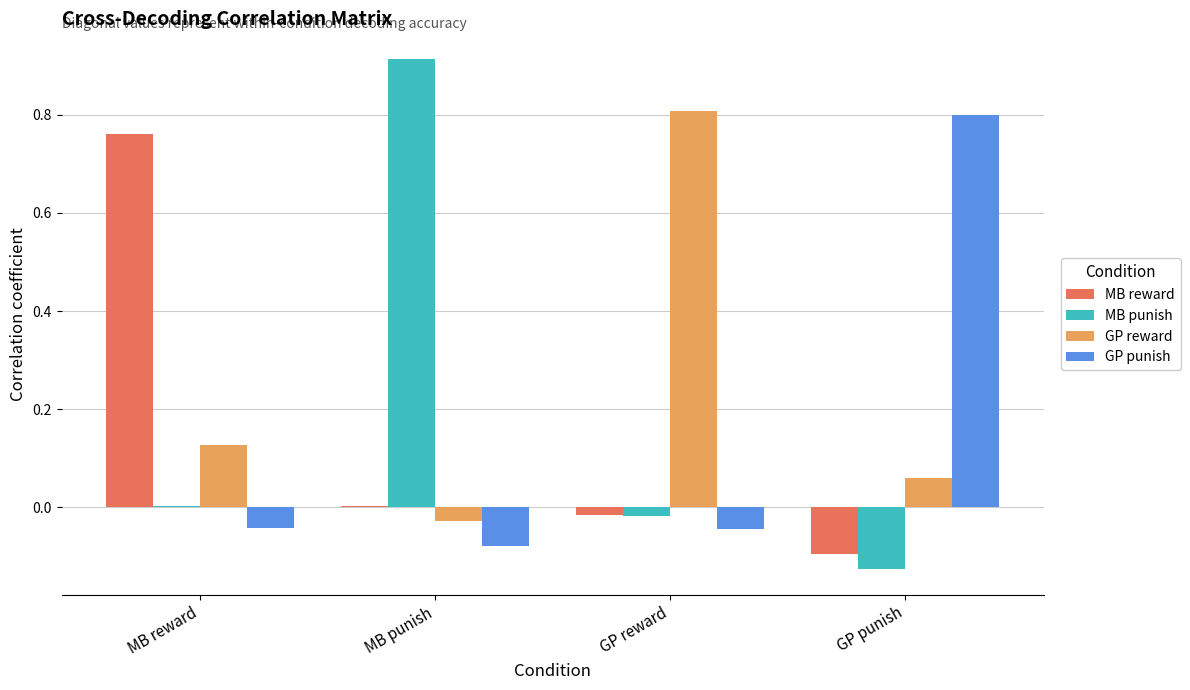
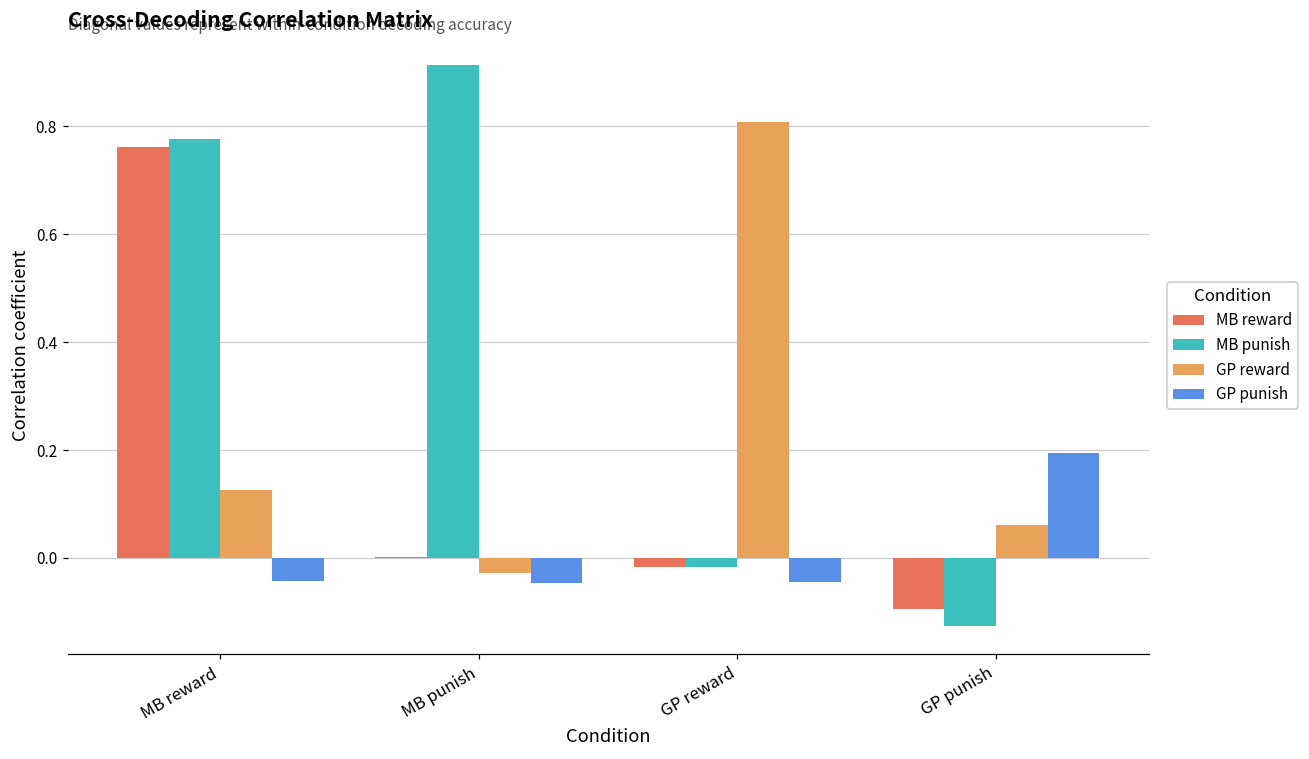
  {
    "MB punish": {
-     "MB reward": 0.00,
+     "MB reward": 0.78,
      "MB punish": 0.91,
      "GP reward": -0.02,
      "GP punish": -0.13
    },
    "GP punish": {
      "MB reward": -0.04,
-     "MB punish": -0.08,
+     "MB punish": -0.05,
      "GP reward": -0.05,
-     "GP punish": 0.80
+     "GP punish": 0.19
    }
  }
